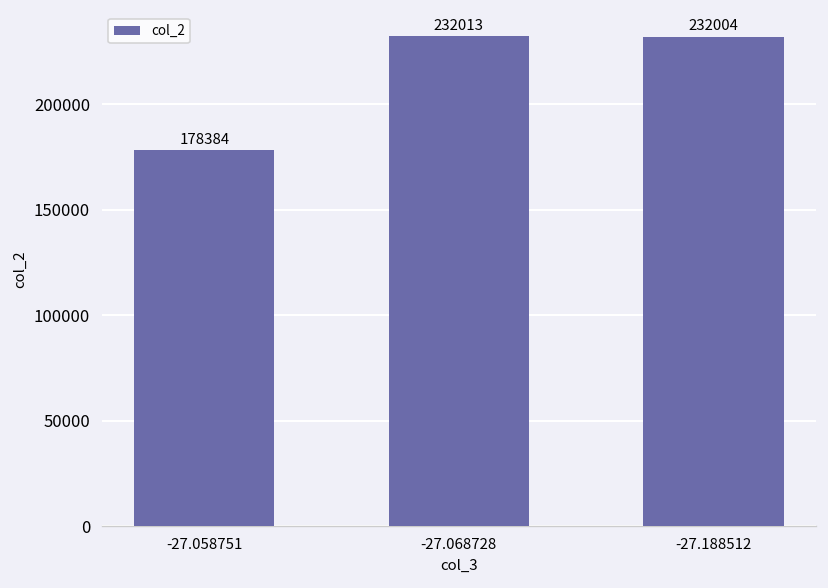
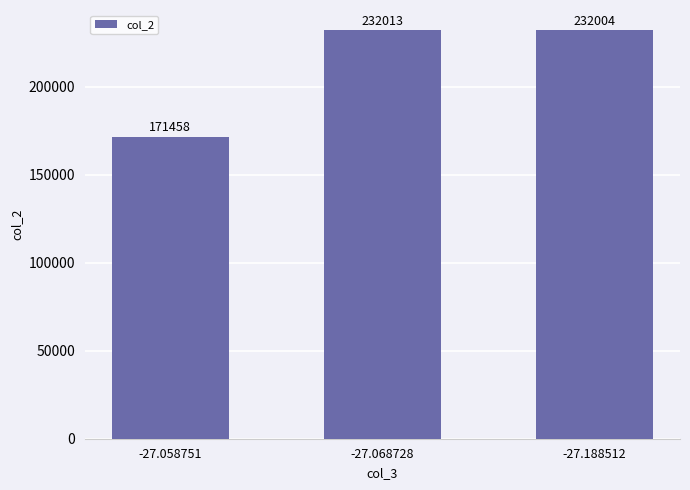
  {
-   "-27.058751": 178384,
+   "-27.058751": 171458,
    "-27.068728": 232013,
    "-27.188512": 232004
  }
